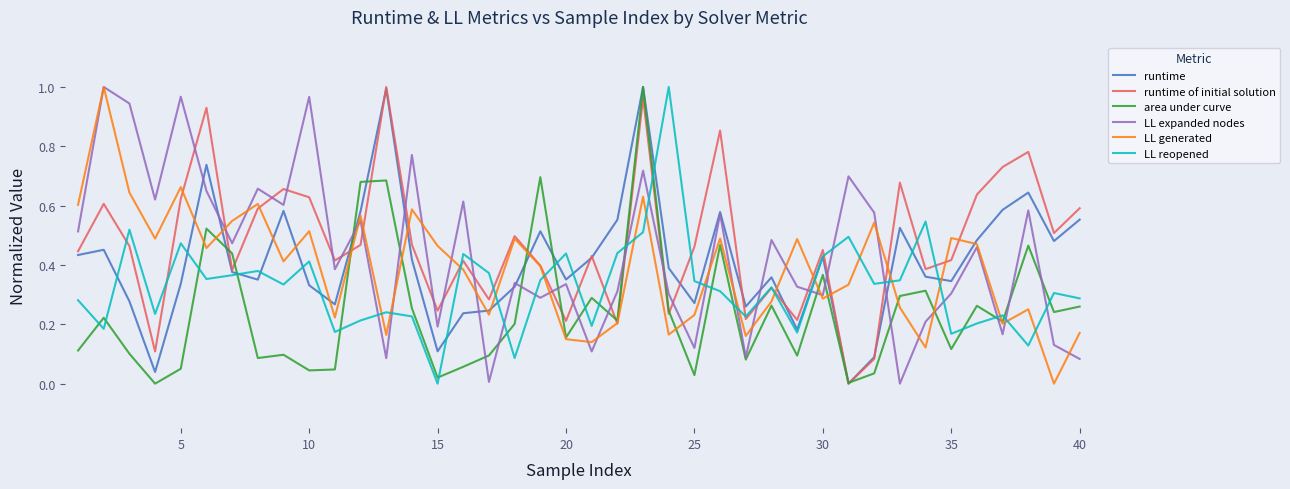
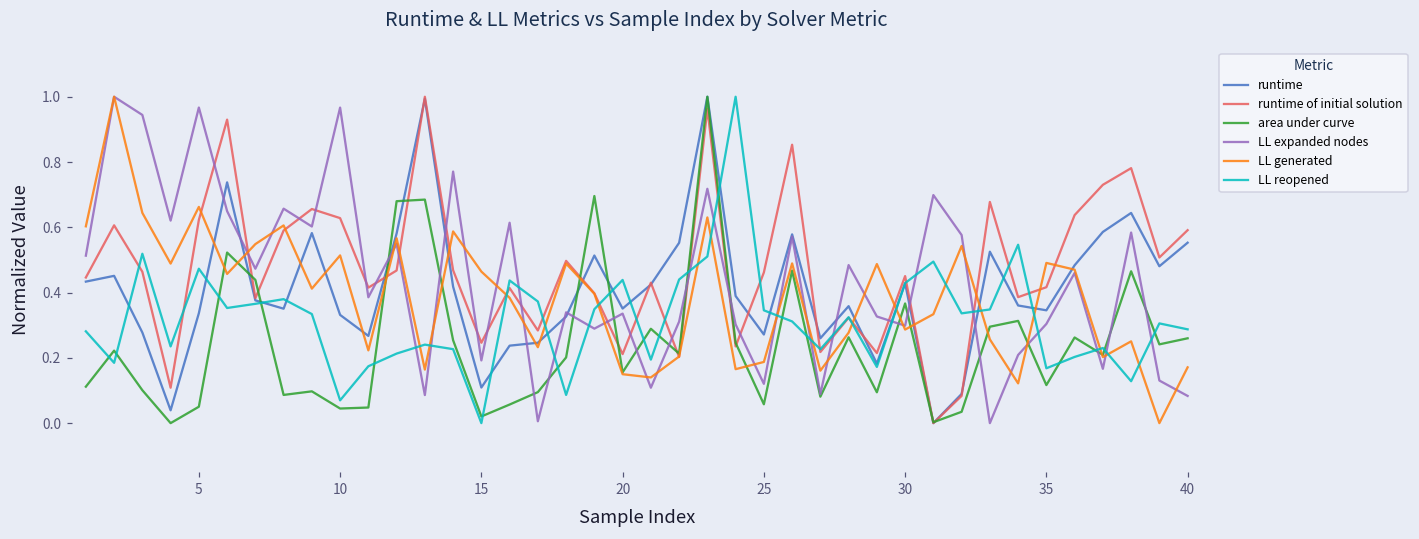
  {
    "runtime of initial solution": {
      "5": 0.62,
      "10": 0.63,
      "15": 0.25,
      "20": 0.21,
      "25": 0.46,
      "30": 0.45,
      "35": 0.42,
      "40": 0.59
    },
    "area under curve": {
      "5": 0.05,
      "10": 0.04,
      "15": 0.02,
-     "25": 0.03,
+     "25": 0.06,
      "30": 0.37,
      "35": 0.12,
      "40": 0.26
    },
    "LL expanded nodes": {
      "5": 0.97,
      "10": 0.97,
      "15": 0.19,
      "20": 0.34,
      "25": 0.12,
      "30": 0.30,
      "35": 0.30,
      "40": 0.08
    },
    "LL generated": {
      "5": 0.66,
      "10": 0.51,
      "15": 0.46,
-     "25": 0.23,
+     "25": 0.19,
      "30": 0.29,
      "35": 0.49,
      "40": 0.17
    },
    "LL reopened": {
      "5": 0.47,
-     "10": 0.41,
+     "10": 0.07,
      "15": 0.00,
      "20": 0.44,
      "25": 0.35,
      "35": 0.17,
      "40": 0.29
    }
  }
